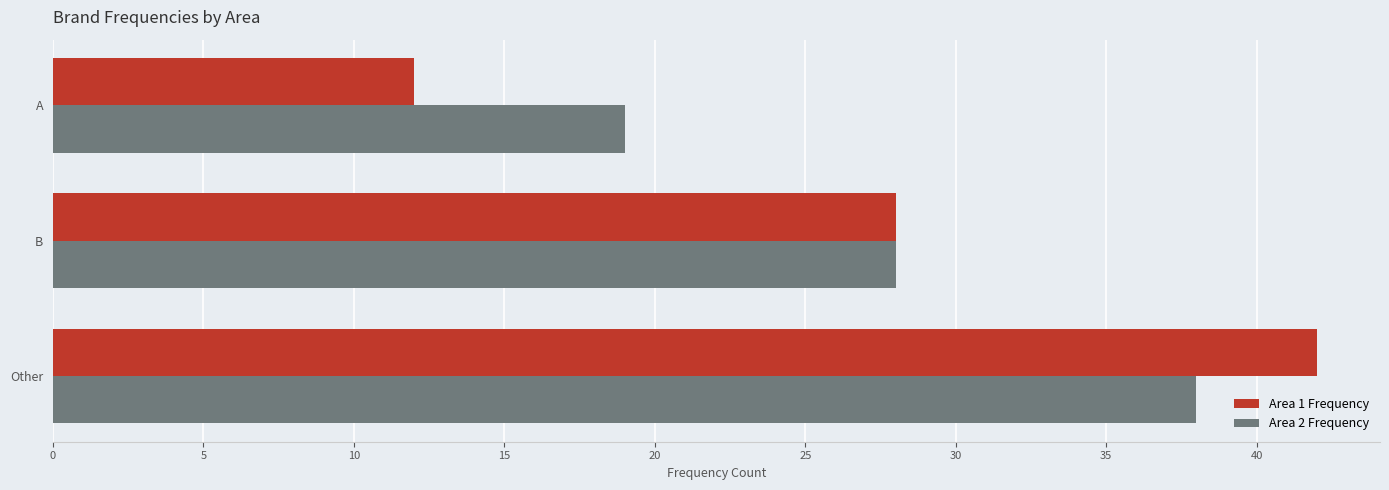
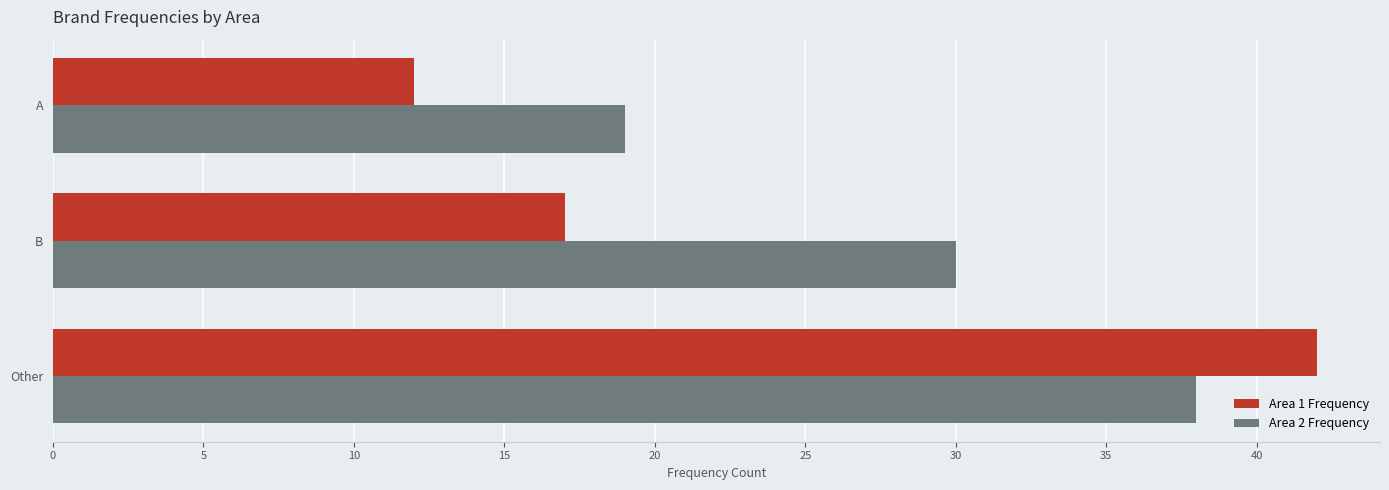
  {
    "Area 1 Frequency": {
      "A": 12,
-     "B": 28,
+     "B": 17,
      "Other": 42
    },
    "Area 2 Frequency": {
      "A": 19,
-     "B": 28,
+     "B": 30,
      "Other": 38
    }
  }
